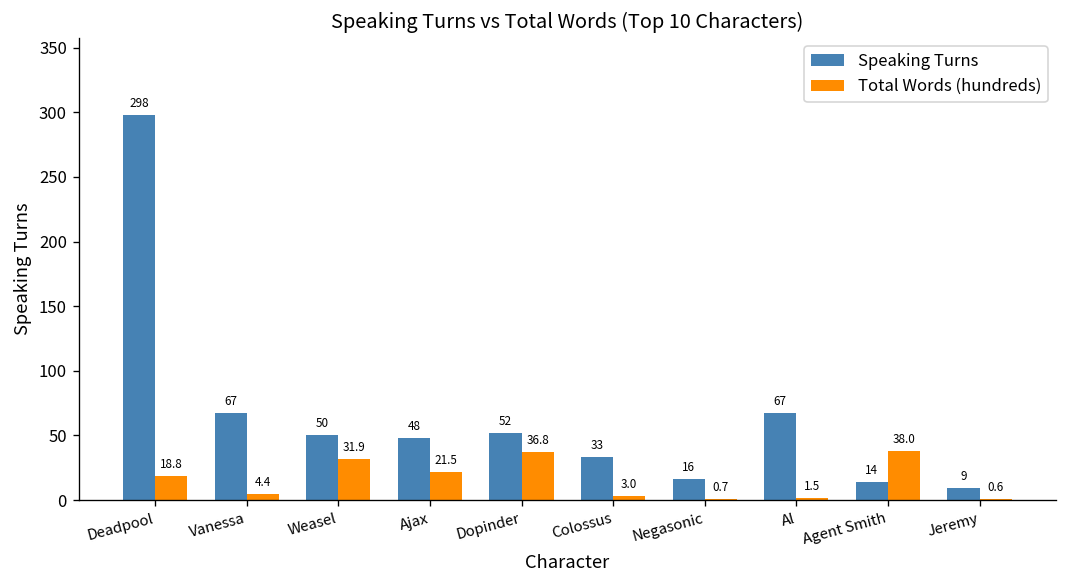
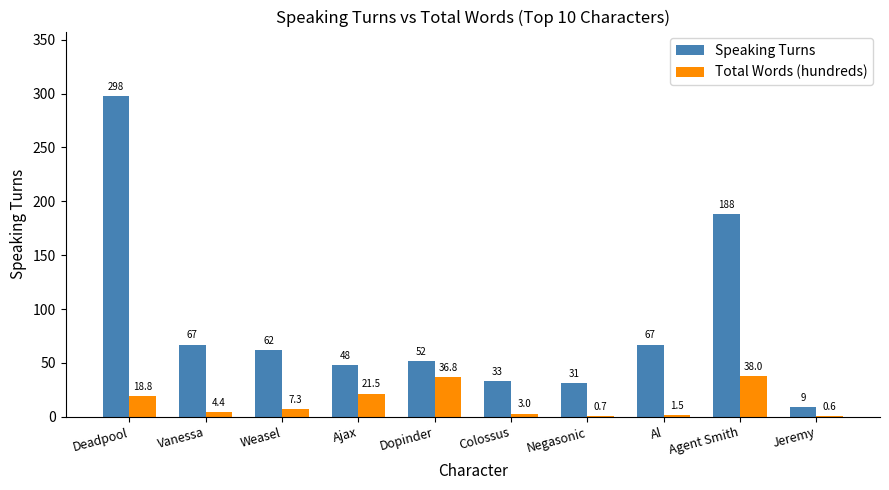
  {
    "Speaking Turns": {
      "Deadpool": 298,
      "Vanessa": 67,
-     "Weasel": 50,
+     "Weasel": 62,
      "Ajax": 48,
      "Dopinder": 52,
      "Colossus": 33,
-     "Negasonic": 16,
+     "Negasonic": 31,
      "Al": 67,
-     "Agent Smith": 14,
+     "Agent Smith": 188,
      "Jeremy": 9
    },
    "Total Words (hundreds)": {
      "Deadpool": 18.8,
      "Vanessa": 4.4,
-     "Weasel": 31.9,
+     "Weasel": 7.3,
      "Ajax": 21.5,
      "Dopinder": 36.8,
      "Colossus": 3.0,
      "Negasonic": 0.7,
      "Al": 1.5,
      "Agent Smith": 38.0,
      "Jeremy": 0.6
    }
  }
